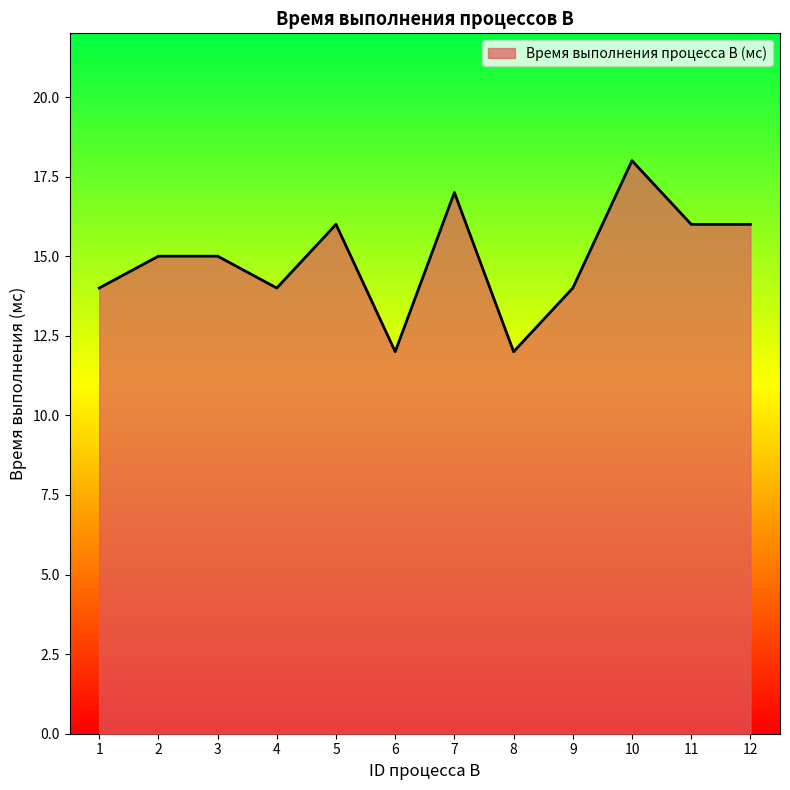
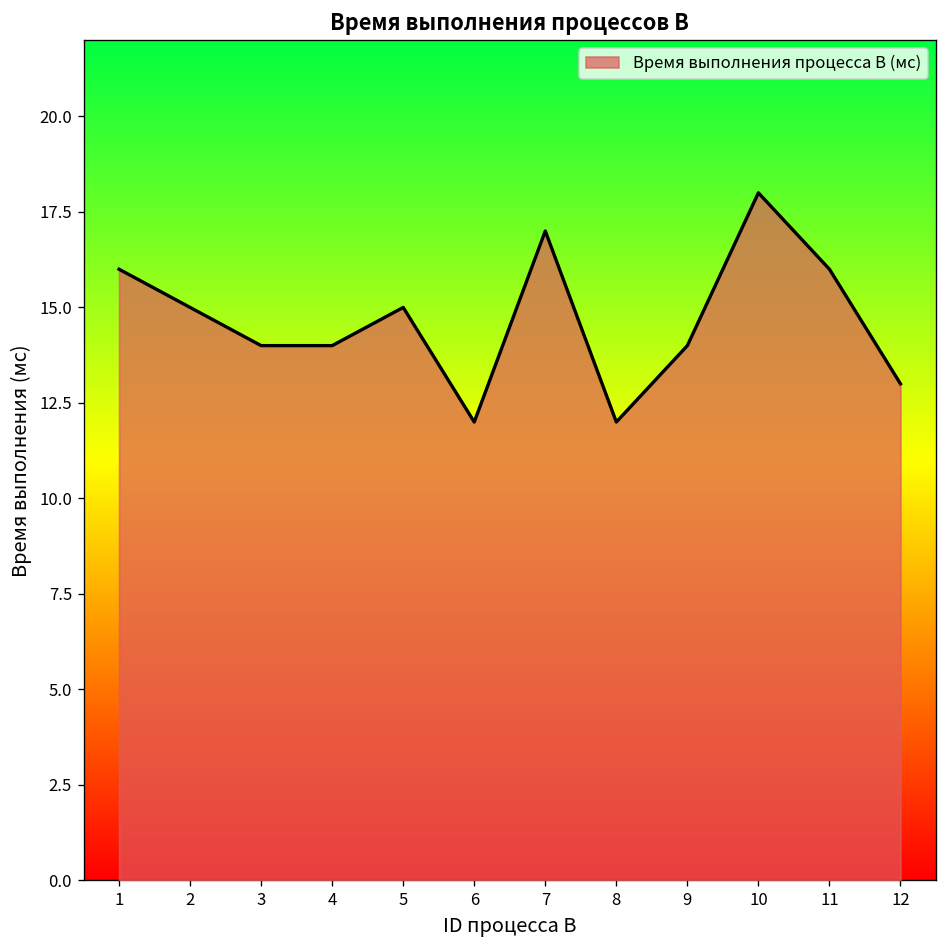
  {
-   "1": 14,
+   "1": 16,
    "2": 15,
-   "3": 15,
+   "3": 14,
    "4": 14,
-   "5": 16,
+   "5": 15,
    "6": 12,
    "7": 17,
    "8": 12,
    "9": 14,
    "10": 18,
    "11": 16,
-   "12": 16
+   "12": 13
  }
